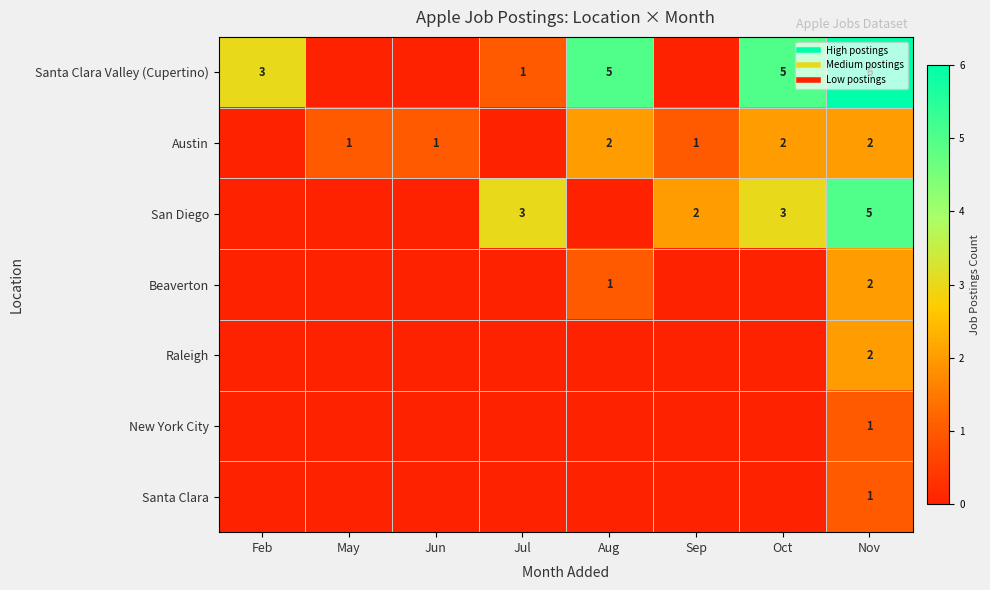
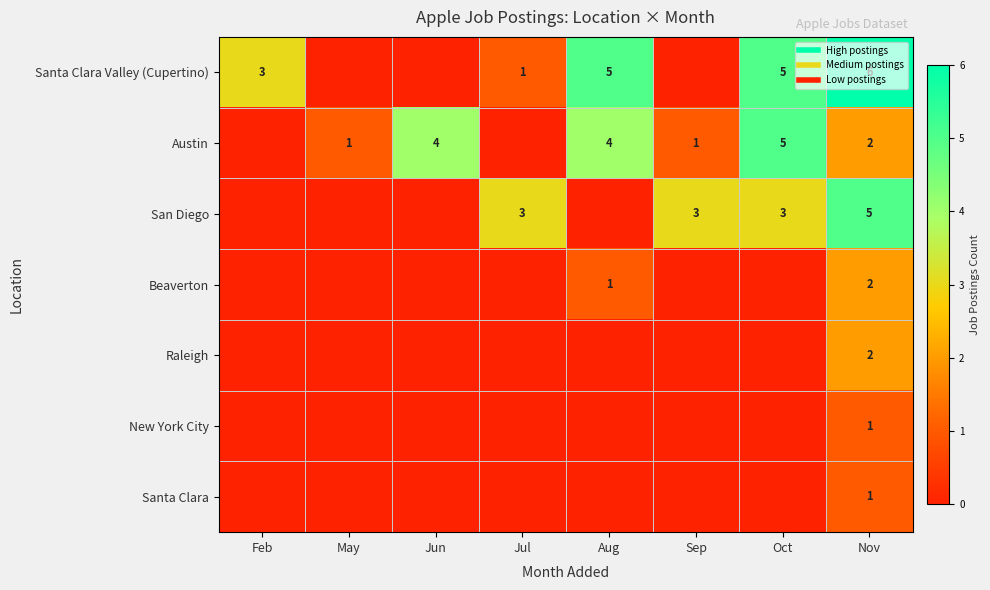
  {
    "Santa Clara Valley (Cupertino)": {
      "Feb": 3,
      "Jul": 1,
      "Aug": 5,
      "Oct": 5
    },
    "Austin": {
      "May": 1,
-     "Jun": 1,
-     "Aug": 2,
+     "Jun": 4,
+     "Aug": 4,
      "Sep": 1,
-     "Oct": 2,
+     "Oct": 5,
      "Nov": 2
    },
    "San Diego": {
      "Jul": 3,
-     "Sep": 2,
+     "Sep": 3,
      "Oct": 3,
      "Nov": 5
    },
    "Beaverton": {
      "Aug": 1,
      "Nov": 2
    },
    "Raleigh": {
      "Nov": 2
    },
    "New York City": {
      "Nov": 1
    },
    "Santa Clara": {
      "Nov": 1
    }
  }
